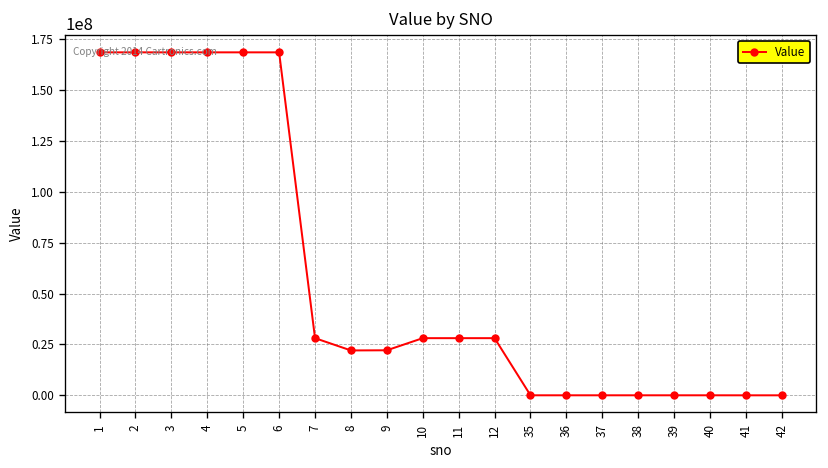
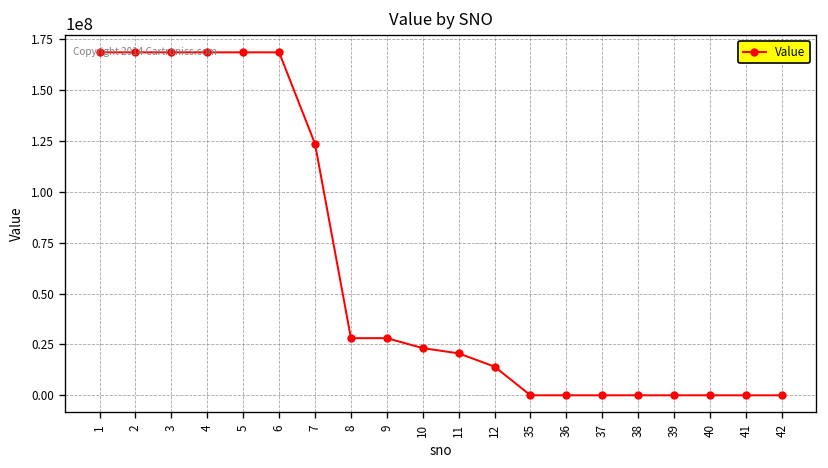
  {
    "5": 169000000,
    "6": 169000000,
-   "7": 28000000,
-   "8": 22000000,
-   "9": 22000000,
-   "10": 28000000,
-   "11": 28000000,
-   "12": 28000000,
+   "7": 124000000,
+   "8": 28000000,
+   "9": 28000000,
+   "10": 23000000,
+   "11": 21000000,
+   "12": 14000000,
    "35": 0,
    "36": 0,
    "37": 0,
    "38": 0,
    "39": 0,
    "40": 0,
    "41": 0,
    "42": 0
  }
